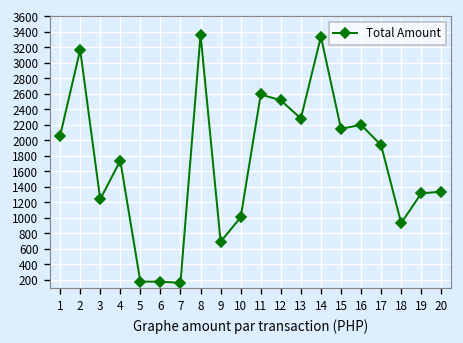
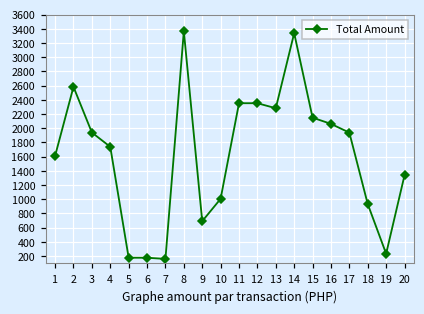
  {
-   "1": 2100,
-   "2": 3200,
-   "3": 1200,
+   "1": 1600,
+   "2": 2600,
+   "3": 1900,
    "4": 1700,
    "5": 200,
    "6": 200,
    "7": 200,
    "8": 3400,
    "9": 700,
    "10": 1000,
-   "11": 2600,
-   "12": 2500,
+   "11": 2400,
+   "12": 2400,
    "13": 2300,
    "14": 3300,
    "15": 2100,
-   "16": 2200,
+   "16": 2100,
    "17": 1900,
    "18": 900,
-   "19": 1300,
+   "19": 200,
    "20": 1300
  }
